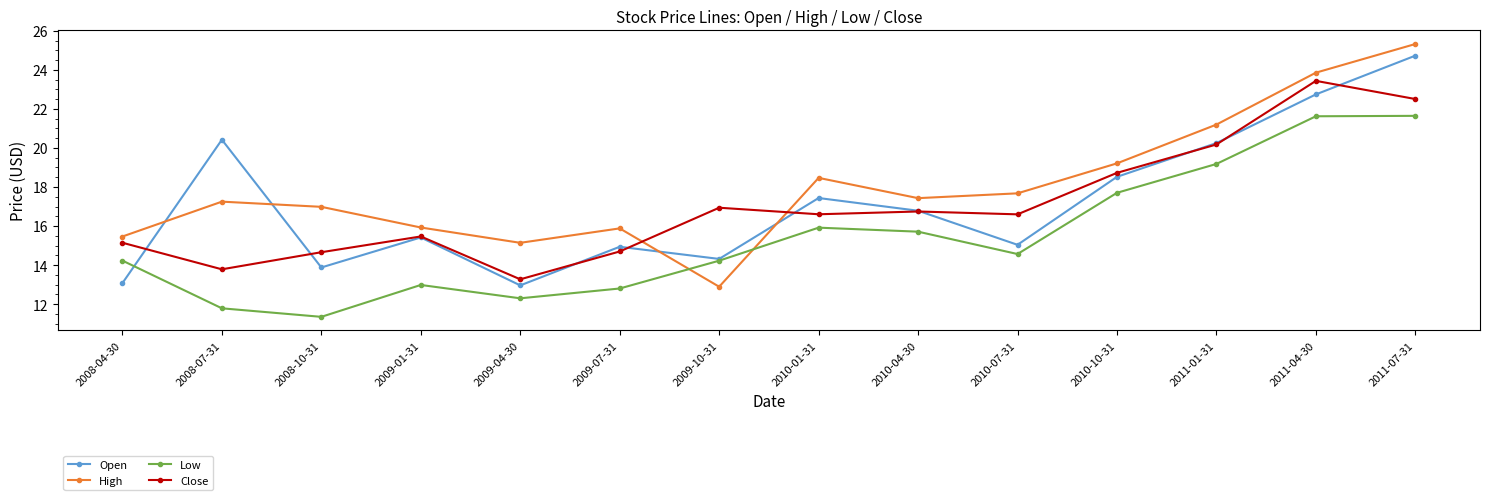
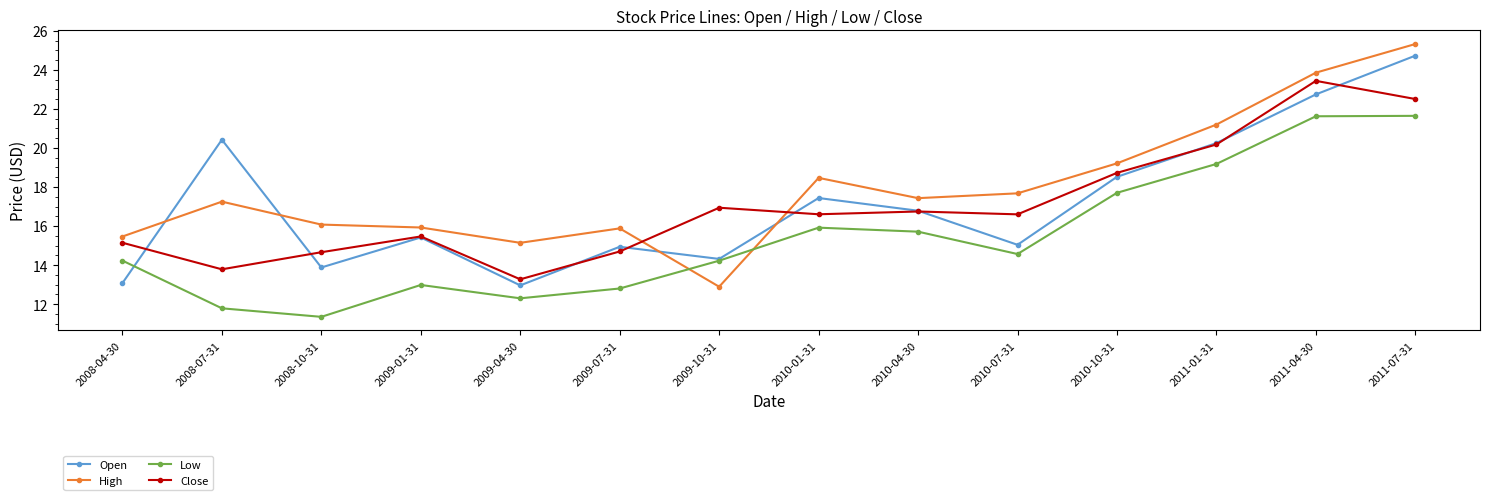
  {
    "Open": {
      "2008-04-30": 13.1,
      "2008-07-31": 20.4,
      "2008-10-31": 13.9,
      "2009-04-30": 13.0,
      "2009-07-31": 14.9,
      "2010-01-31": 17.4,
      "2010-07-31": 15.0,
      "2010-10-31": 18.5,
      "2011-04-30": 22.7,
      "2011-07-31": 24.7
    },
    "High": {
      "2008-04-30": 15.5,
      "2008-07-31": 17.2,
-     "2008-10-31": 17.0,
+     "2008-10-31": 16.1,
      "2009-01-31": 15.9,
      "2009-04-30": 15.1,
      "2009-07-31": 15.9,
      "2009-10-31": 12.9,
      "2010-01-31": 18.5,
      "2010-04-30": 17.4,
      "2010-07-31": 17.7,
      "2010-10-31": 19.2,
      "2011-01-31": 21.2,
      "2011-04-30": 23.9,
      "2011-07-31": 25.3
    },
    "Low": {
      "2008-04-30": 14.2,
      "2008-07-31": 11.8,
      "2008-10-31": 11.3,
      "2009-01-31": 13.0,
      "2009-04-30": 12.3,
      "2009-07-31": 12.8,
      "2010-01-31": 15.9,
      "2010-04-30": 15.7,
      "2010-07-31": 14.6,
      "2010-10-31": 17.7,
      "2011-01-31": 19.2,
      "2011-04-30": 21.6,
      "2011-07-31": 21.6
    },
    "Close": {
      "2008-04-30": 15.1,
      "2008-07-31": 13.8,
      "2008-10-31": 14.7,
      "2009-04-30": 13.3,
      "2009-07-31": 14.7,
      "2009-10-31": 16.9,
      "2010-01-31": 16.6,
      "2010-07-31": 16.6,
      "2010-10-31": 18.7,
      "2011-04-30": 23.4,
      "2011-07-31": 22.5
    }
  }
